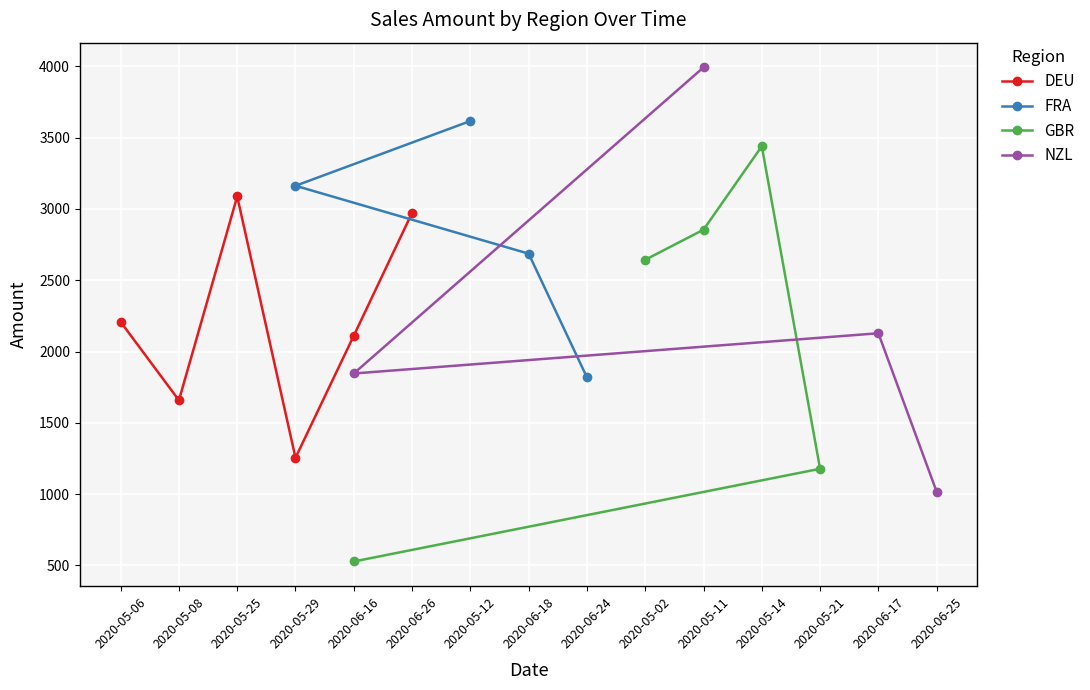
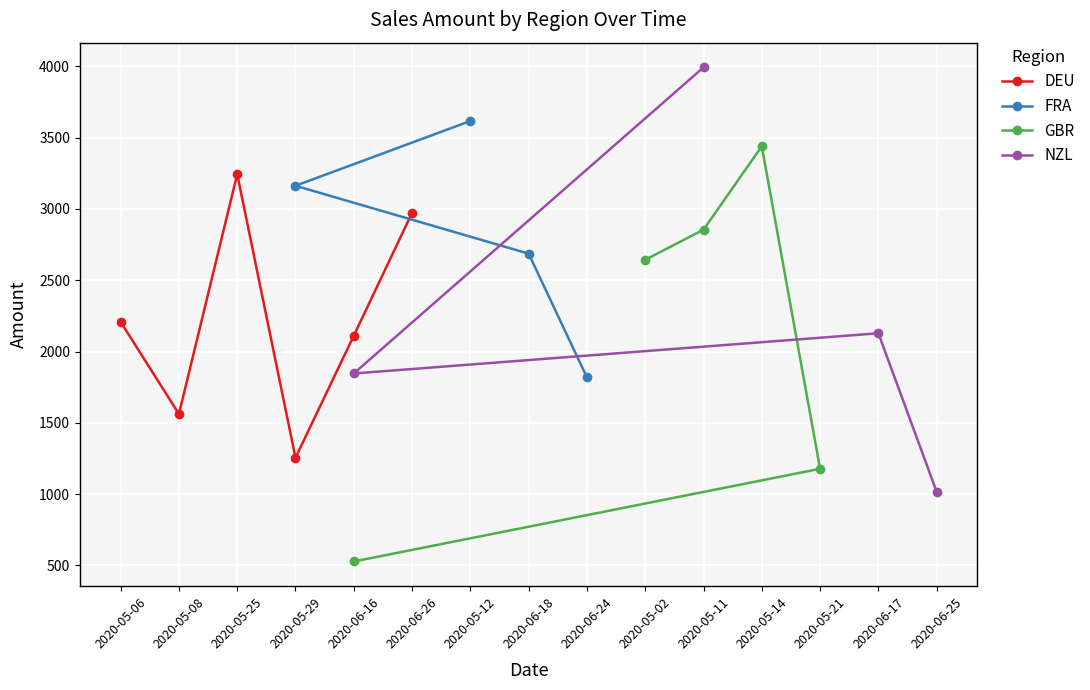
  {
    "DEU": {
      "2020-05-06": 2210,
-     "2020-05-08": 1660,
-     "2020-05-25": 3090,
+     "2020-05-08": 1560,
+     "2020-05-25": 3240,
      "2020-05-29": 1260,
      "2020-06-16": 2110,
      "2020-06-26": 2970
    }
  }
